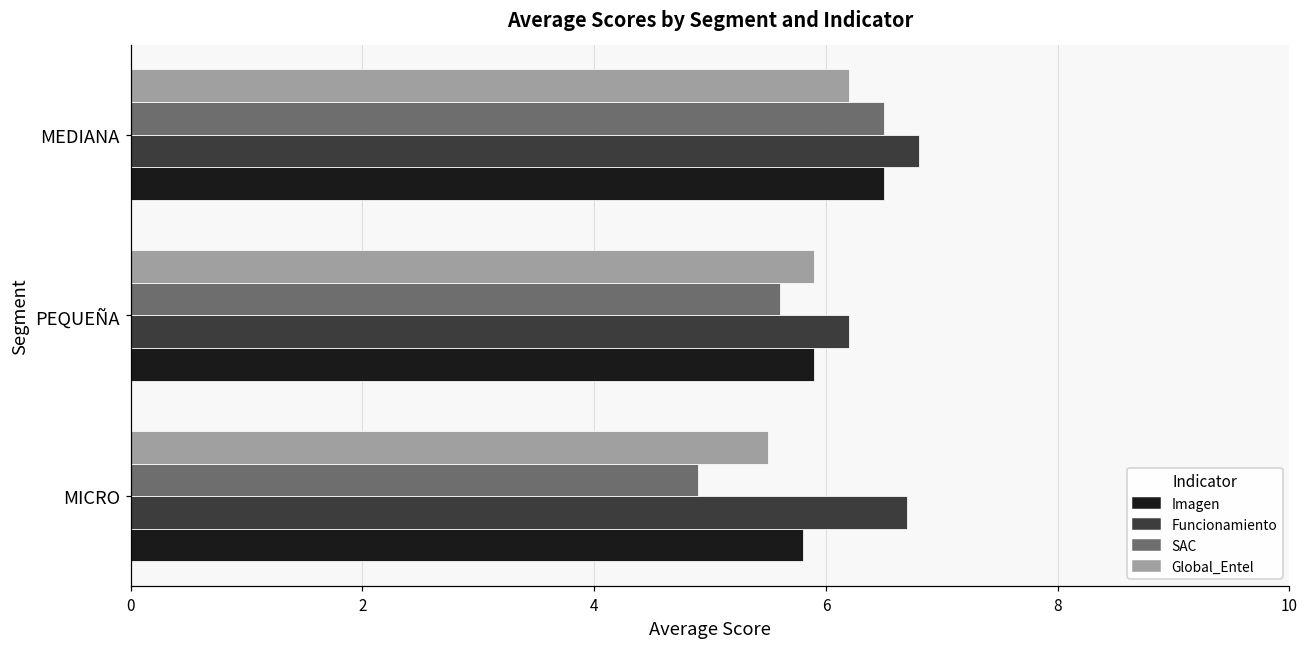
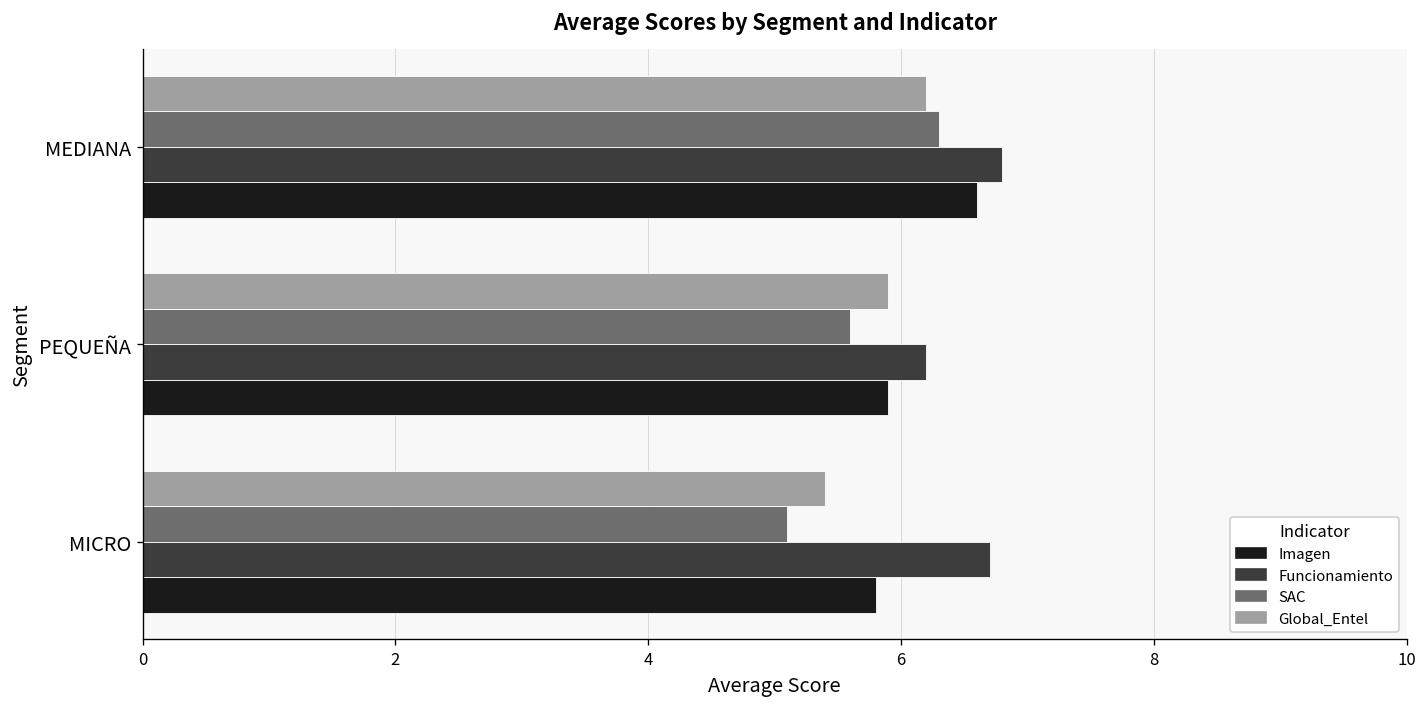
  {
    "Imagen": {
-     "MEDIANA": 6.5,
+     "MEDIANA": 6.6,
      "PEQUEÑA": 5.9,
      "MICRO": 5.8
    },
    "Funcionamiento": {
      "MEDIANA": 6.8,
      "PEQUEÑA": 6.2,
      "MICRO": 6.7
    },
    "SAC": {
-     "MEDIANA": 6.5,
+     "MEDIANA": 6.3,
      "PEQUEÑA": 5.6,
-     "MICRO": 4.9
+     "MICRO": 5.1
    },
    "Global_Entel": {
      "MEDIANA": 6.2,
      "PEQUEÑA": 5.9,
-     "MICRO": 5.5
+     "MICRO": 5.4
    }
  }
